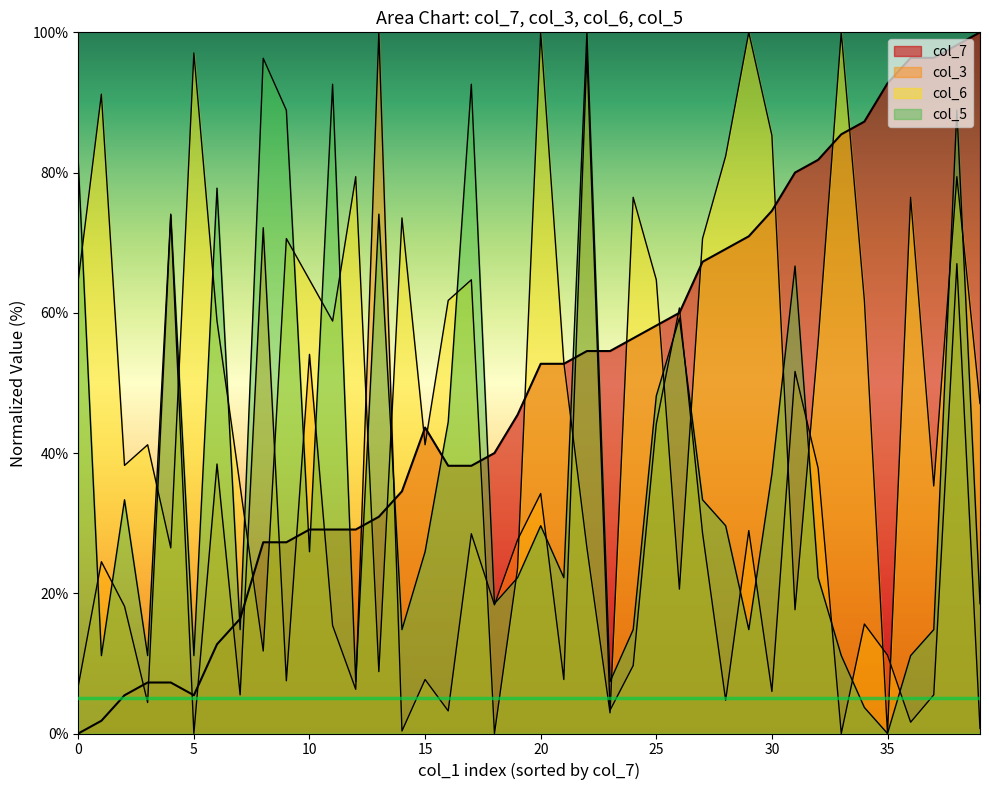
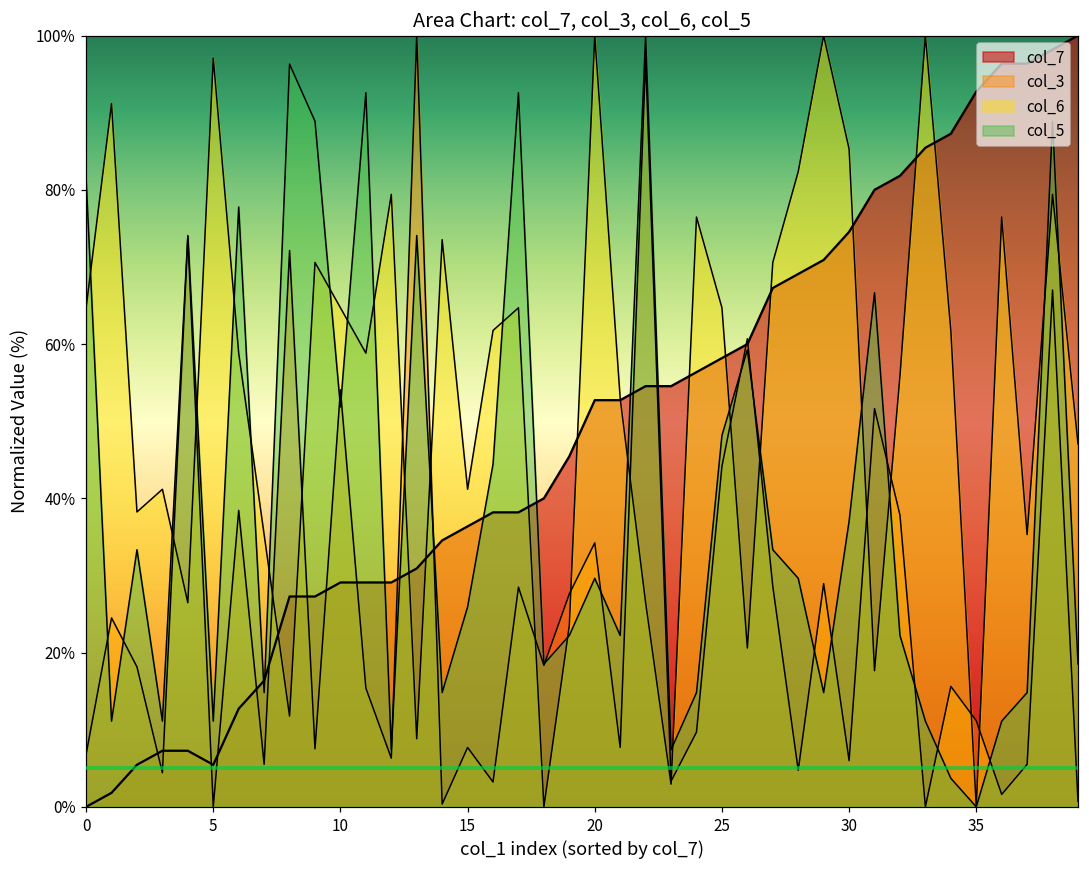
  {
    "col_7": {
      "0": "0%",
      "5": "5%",
      "10": "29%",
-     "15": "44%",
+     "15": "36%",
      "20": "53%",
      "25": "58%",
      "30": "75%",
      "35": "93%"
    },
    "col_5": {
      "0": "81%",
      "5": "11%",
-     "10": "26%",
+     "10": "52%",
      "15": "26%",
      "20": "30%",
      "25": "48%",
      "30": "37%"
    }
  }
